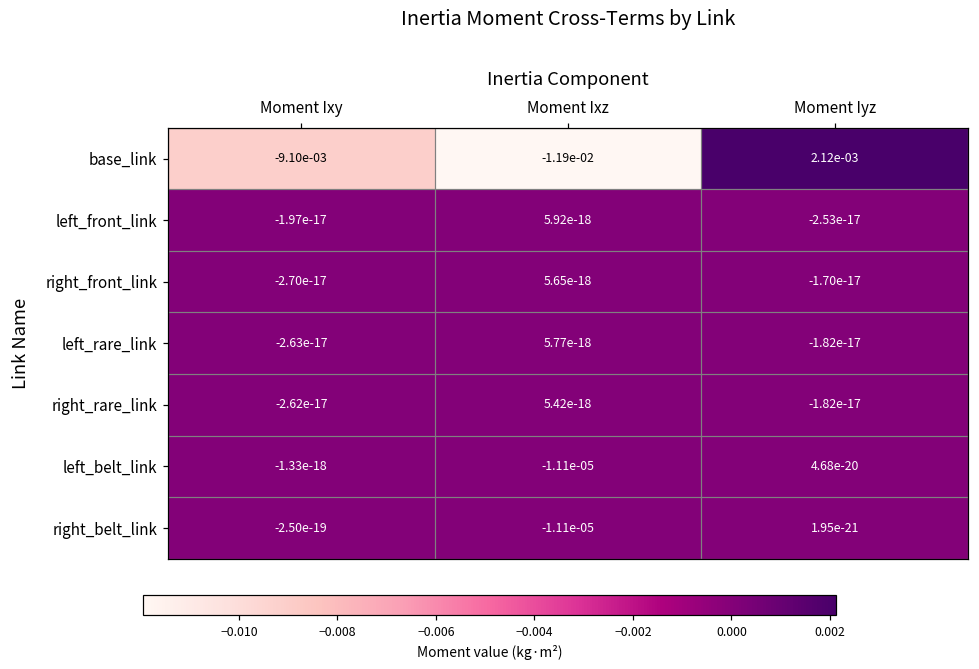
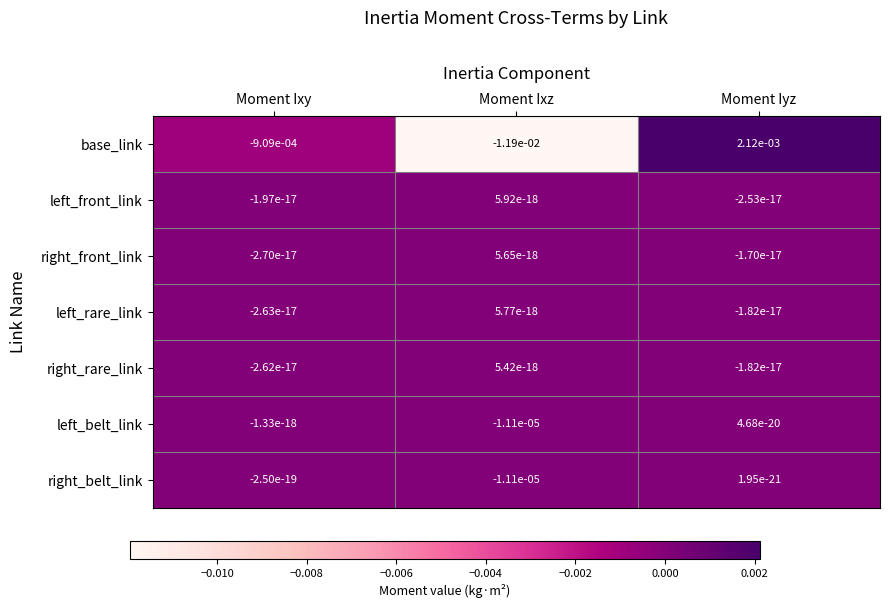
  {
    "base_link": {
-     "Moment Ixy": "-9.10e-03",
+     "Moment Ixy": "-9.09e-04",
      "Moment Ixz": "-1.19e-02",
      "Moment Iyz": "2.12e-03"
    },
    "left_front_link": {
      "Moment Ixy": "-1.97e-17",
      "Moment Ixz": "5.92e-18",
      "Moment Iyz": "-2.53e-17"
    },
    "right_front_link": {
      "Moment Ixy": "-2.70e-17",
      "Moment Ixz": "5.65e-18",
      "Moment Iyz": "-1.70e-17"
    },
    "left_rare_link": {
      "Moment Ixy": "-2.63e-17",
      "Moment Ixz": "5.77e-18",
      "Moment Iyz": "-1.82e-17"
    },
    "right_rare_link": {
      "Moment Ixy": "-2.62e-17",
      "Moment Ixz": "5.42e-18",
      "Moment Iyz": "-1.82e-17"
    },
    "left_belt_link": {
      "Moment Ixy": "-1.33e-18",
      "Moment Ixz": "-1.11e-05",
      "Moment Iyz": "4.68e-20"
    },
    "right_belt_link": {
      "Moment Ixy": "-2.50e-19",
      "Moment Ixz": "-1.11e-05",
      "Moment Iyz": "1.95e-21"
    }
  }
